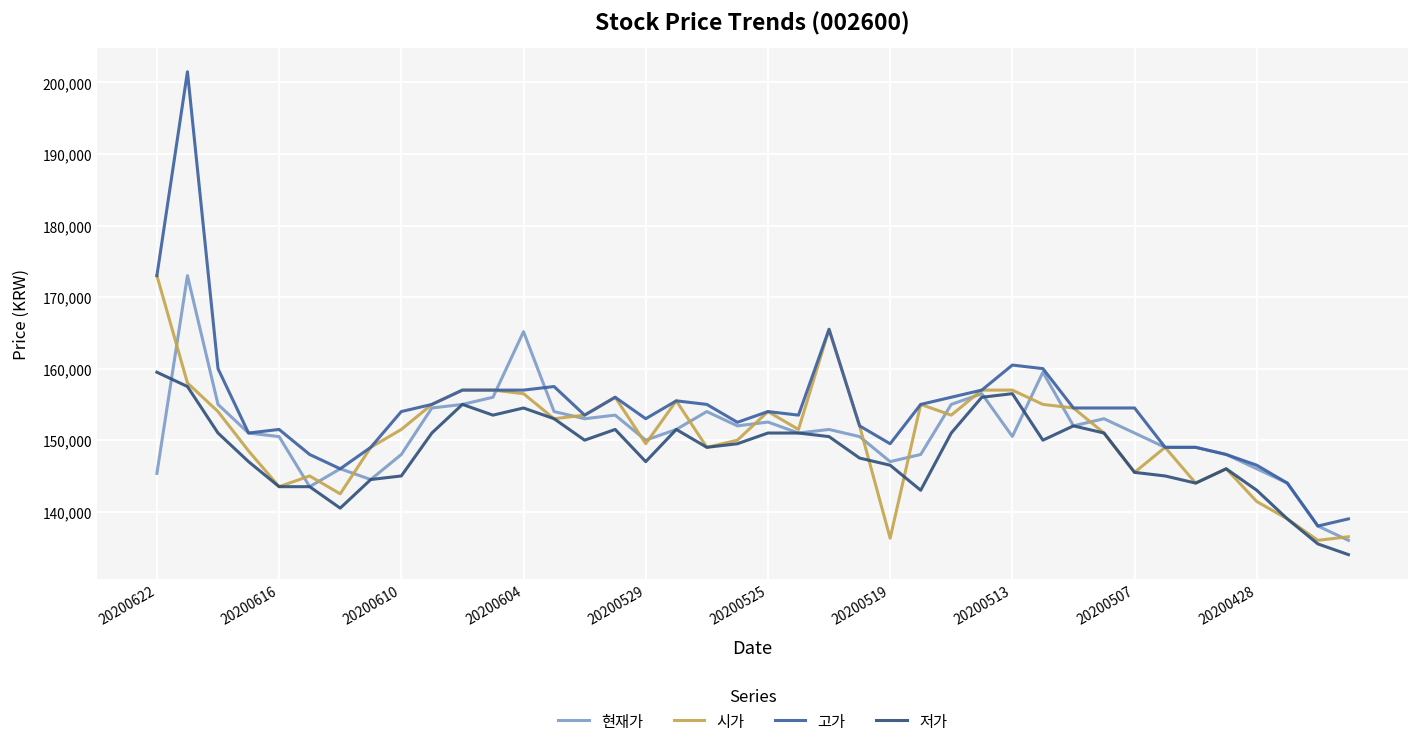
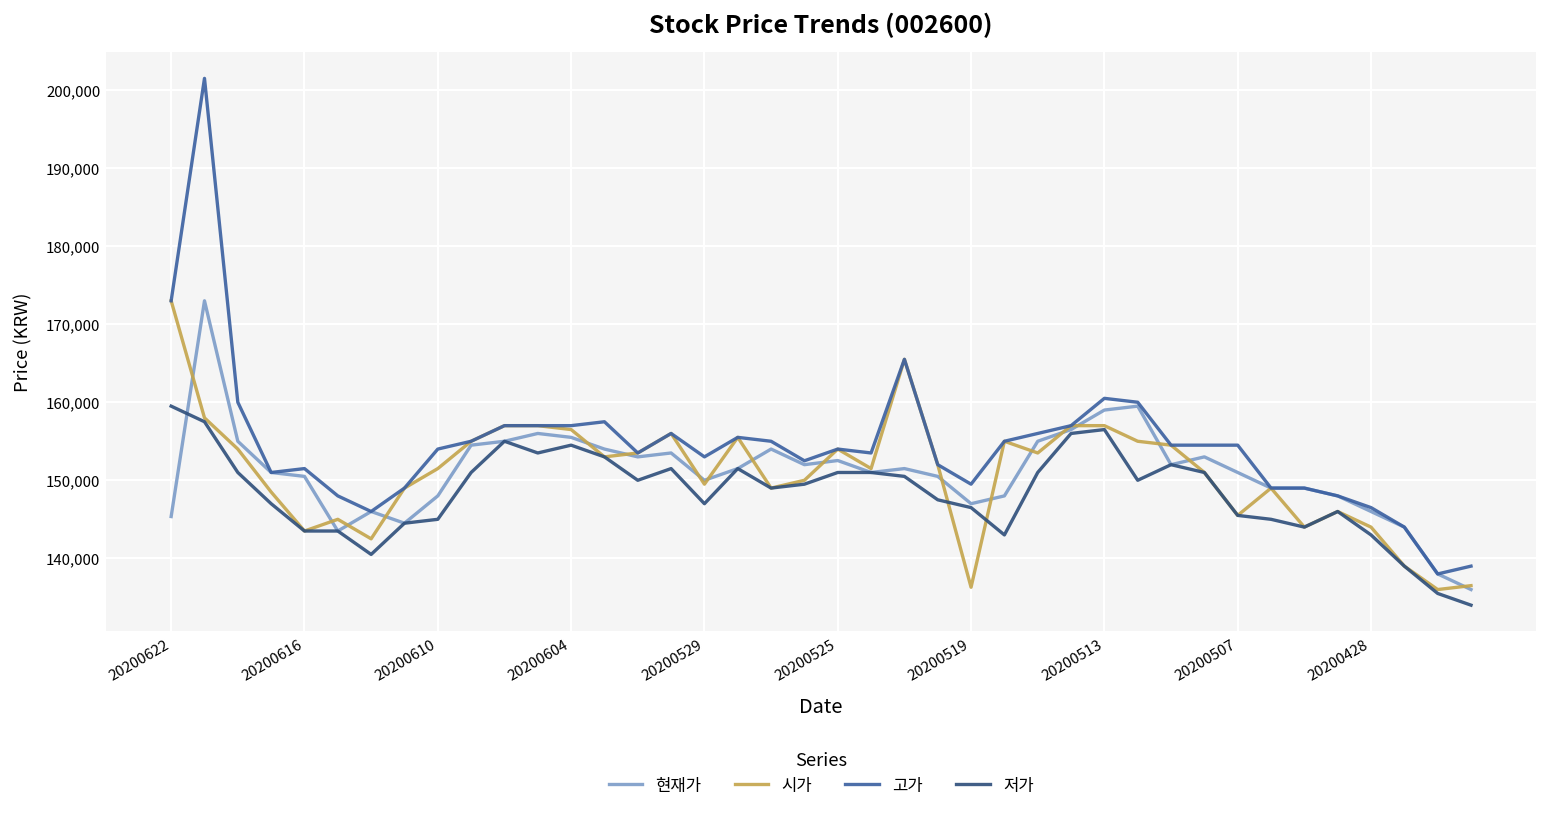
  {
    "현재가": {
      "20200622": "145,000",
      "20200616": "151,000",
      "20200610": "148,000",
-     "20200604": "165,000",
+     "20200604": "156,000",
      "20200529": "150,000",
      "20200525": "153,000",
      "20200519": "147,000",
-     "20200513": "151,000",
+     "20200513": "159,000",
      "20200507": "151,000",
      "20200428": "146,000"
    },
    "시가": {
      "20200610": "152,000",
      "20200604": "157,000",
      "20200529": "150,000",
      "20200519": "136,000",
      "20200513": "157,000",
-     "20200428": "141,000"
+     "20200428": "144,000"
    }
  }
